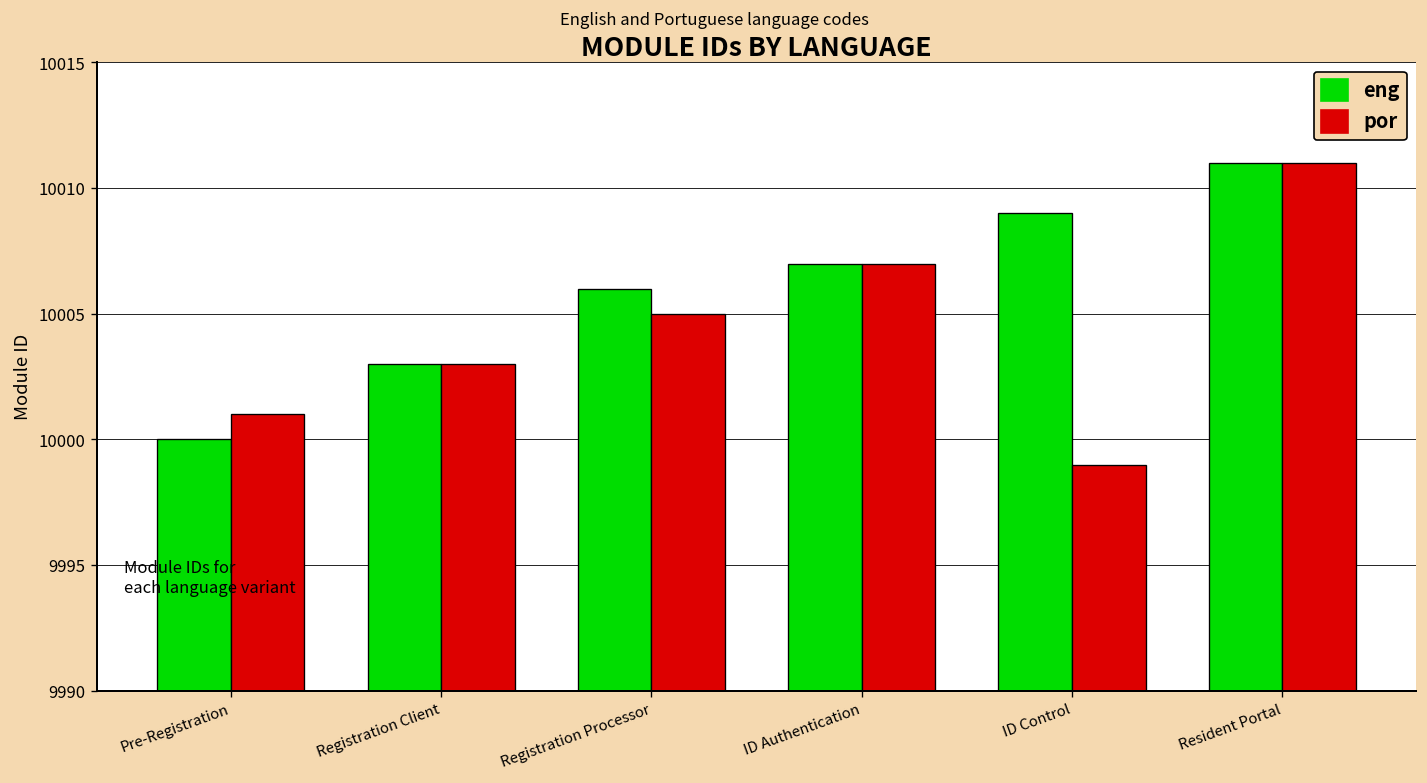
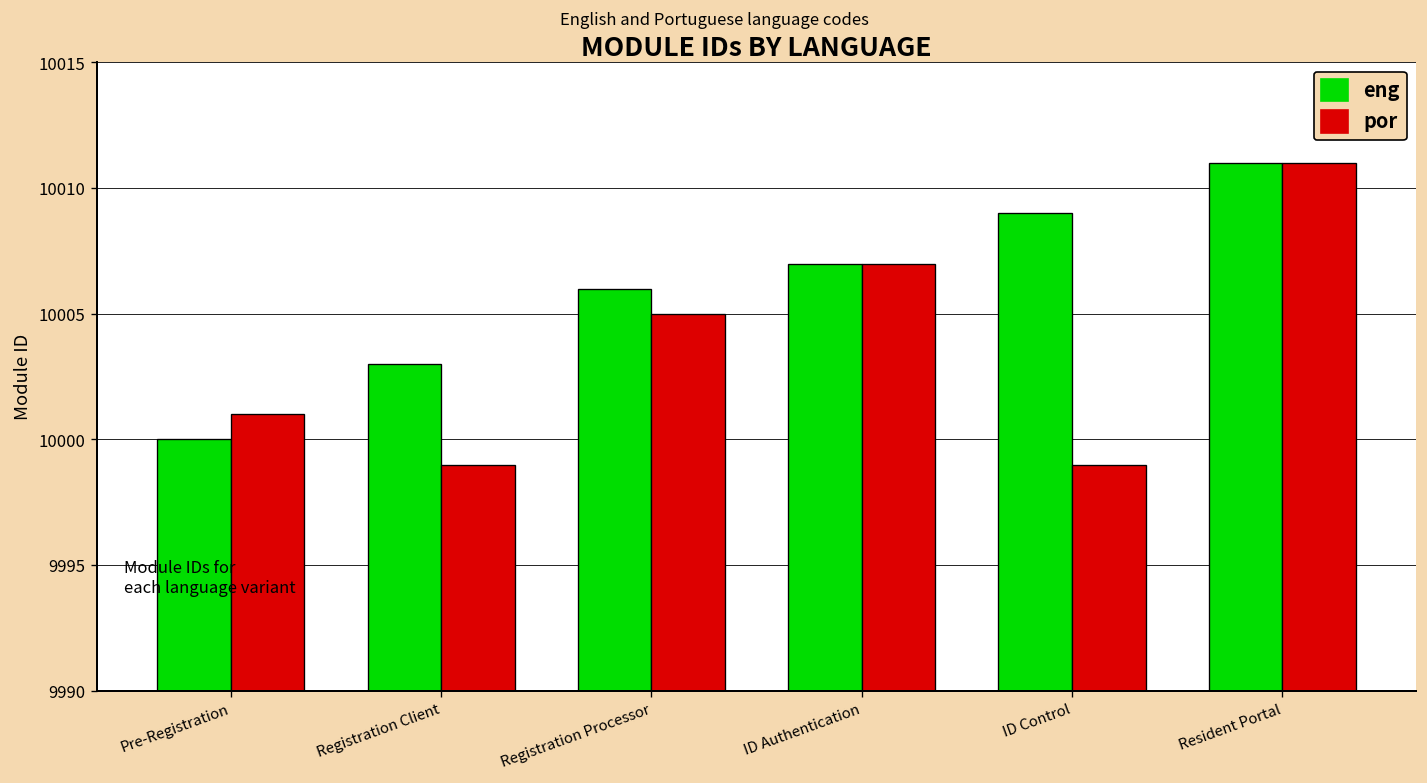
  {
    "eng": {
      "Pre-Registration": 10000,
      "Registration Client": 10003,
      "Registration Processor": 10006,
      "ID Authentication": 10007,
      "ID Control": 10009,
      "Resident Portal": 10011
    },
    "por": {
      "Pre-Registration": 10001,
-     "Registration Client": 10003,
+     "Registration Client": 9999,
      "Registration Processor": 10005,
      "ID Authentication": 10007,
      "ID Control": 9999,
      "Resident Portal": 10011
    }
  }
